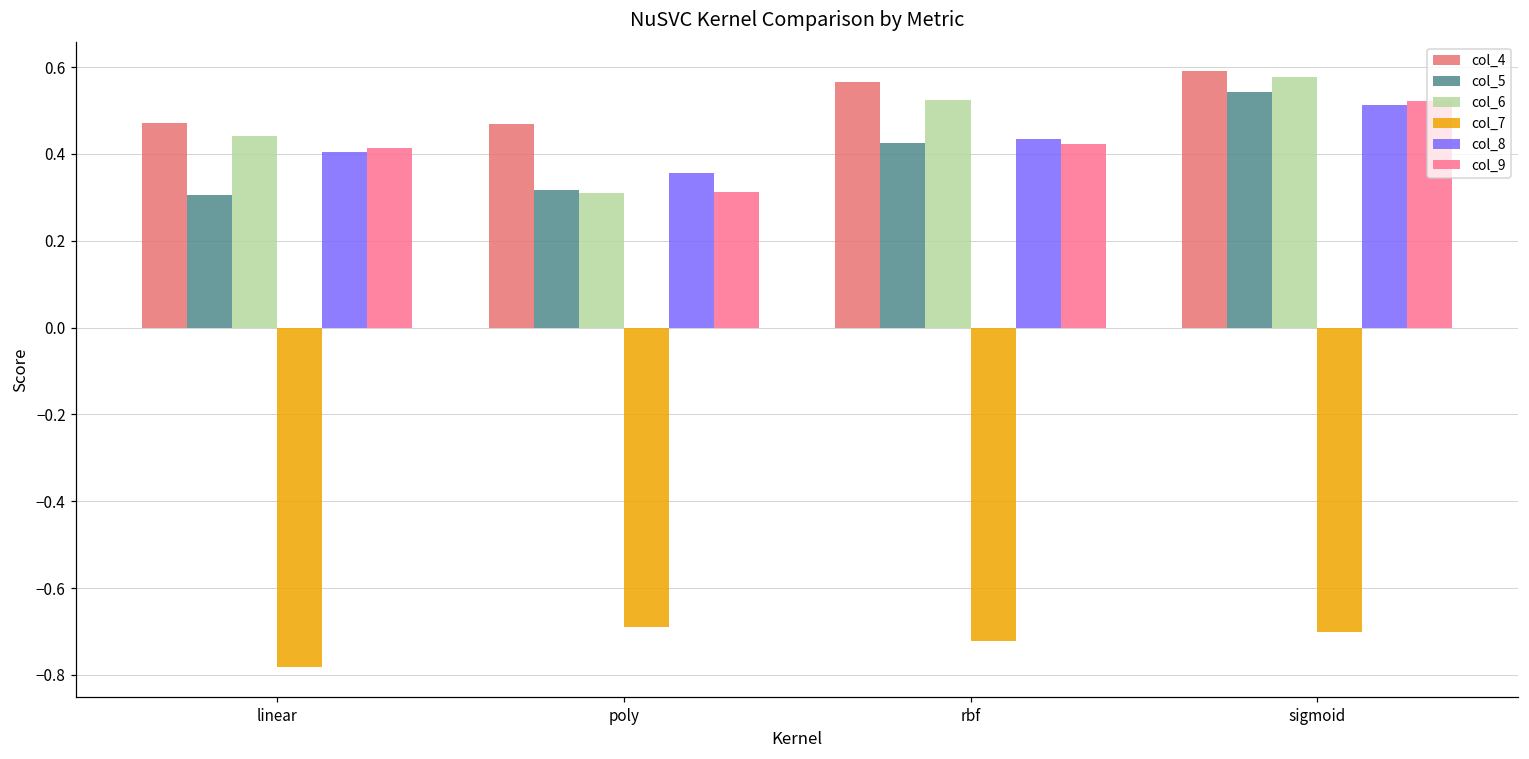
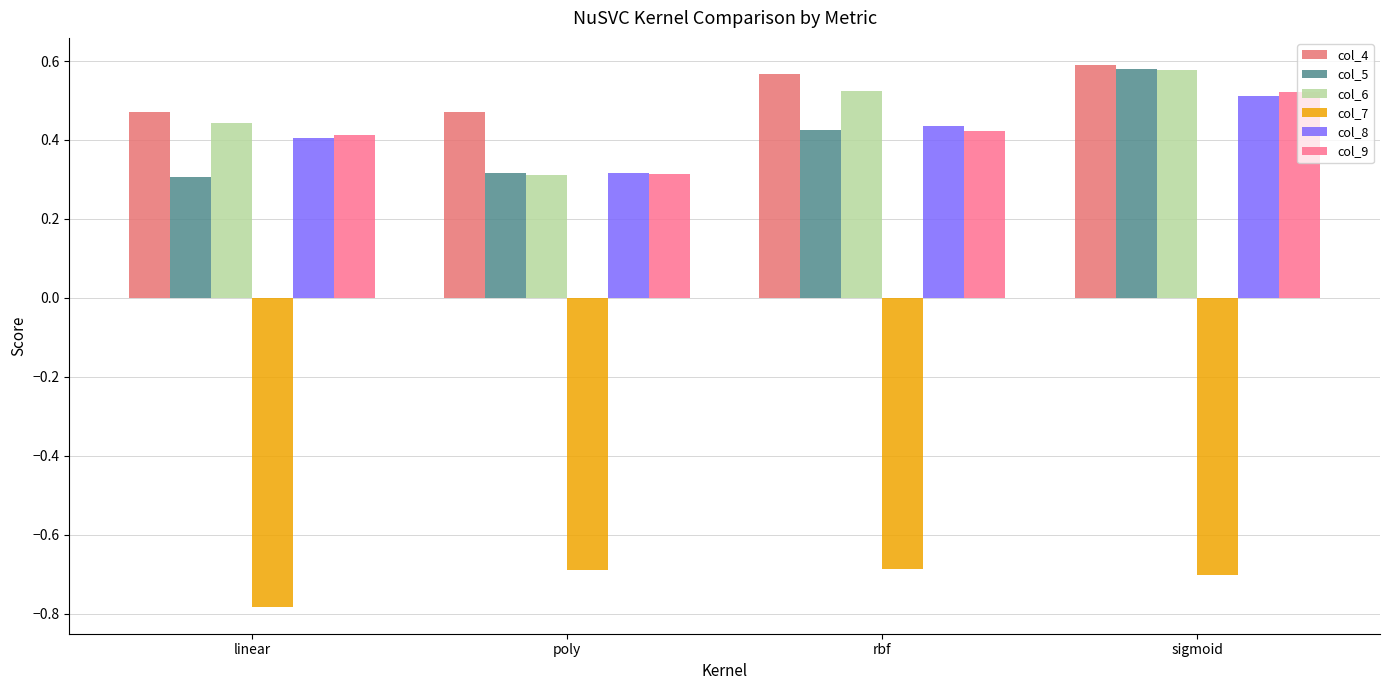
  {
    "col_5": {
      "linear": 0.31,
      "poly": 0.32,
      "rbf": 0.43,
-     "sigmoid": 0.54
+     "sigmoid": 0.58
    },
    "col_6": {
      "linear": 0.44,
      "poly": 0.31,
      "rbf": 0.52,
      "sigmoid": 0.58
    },
    "col_7": {
      "linear": -0.78,
      "poly": -0.69,
-     "rbf": -0.72,
+     "rbf": -0.69,
      "sigmoid": -0.70
    },
    "col_8": {
      "linear": 0.41,
-     "poly": 0.36,
+     "poly": 0.32,
      "rbf": 0.43,
      "sigmoid": 0.51
    }
  }
